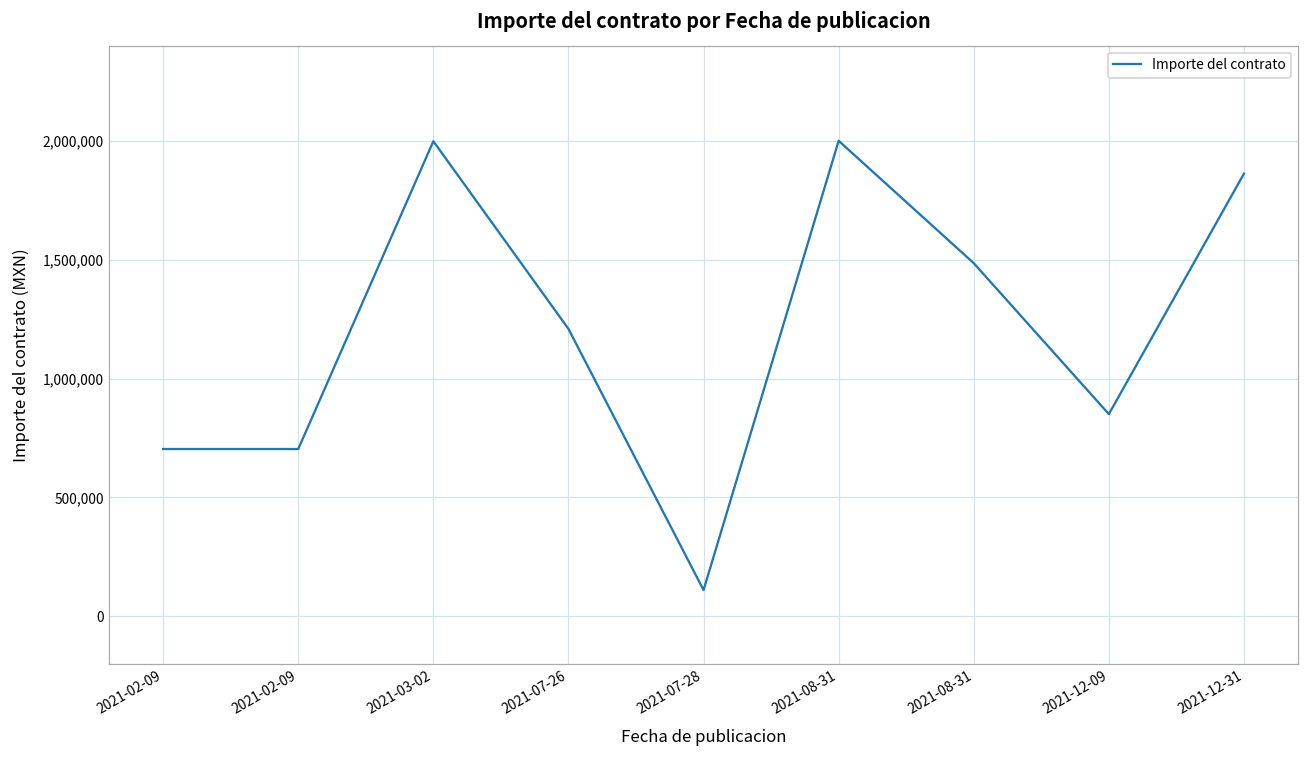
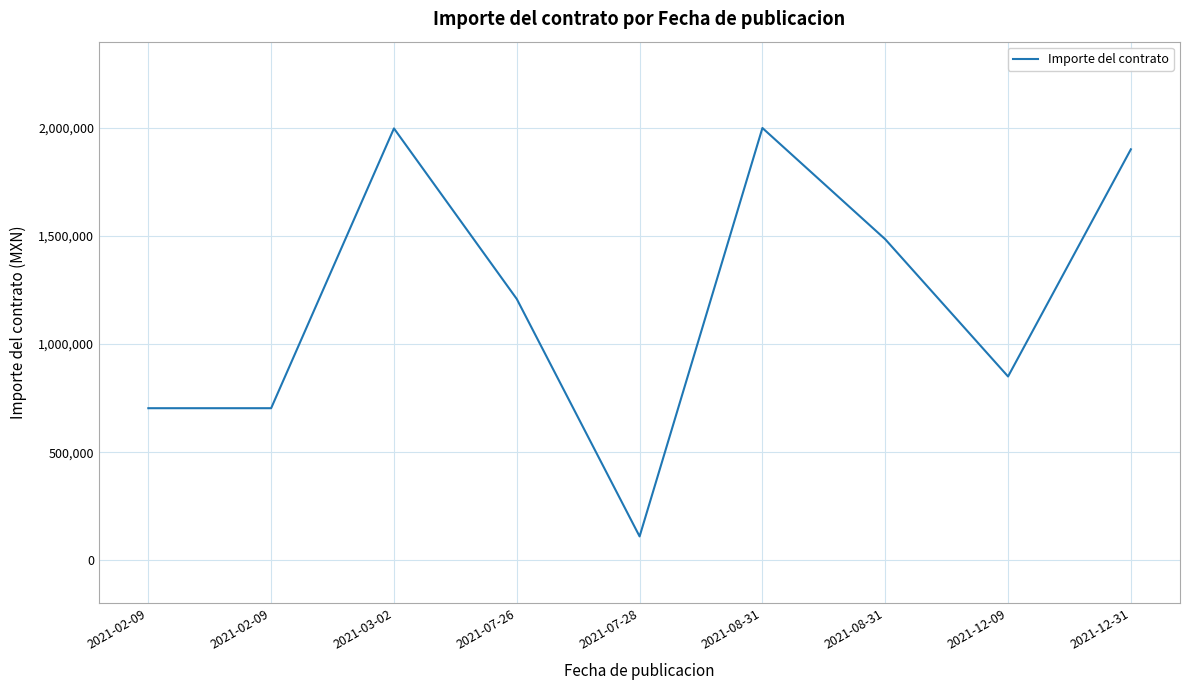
  {
    "2021-03-02": "2,000,000",
    "2021-07-26": "1,210,000",
    "2021-07-28": "110,000",
    "2021-12-09": "850,000",
-   "2021-12-31": "1,860,000"
+   "2021-12-31": "1,900,000"
  }
